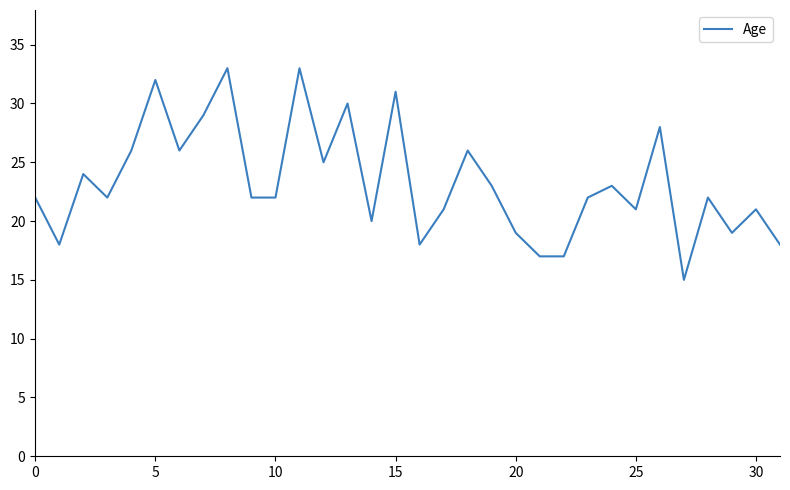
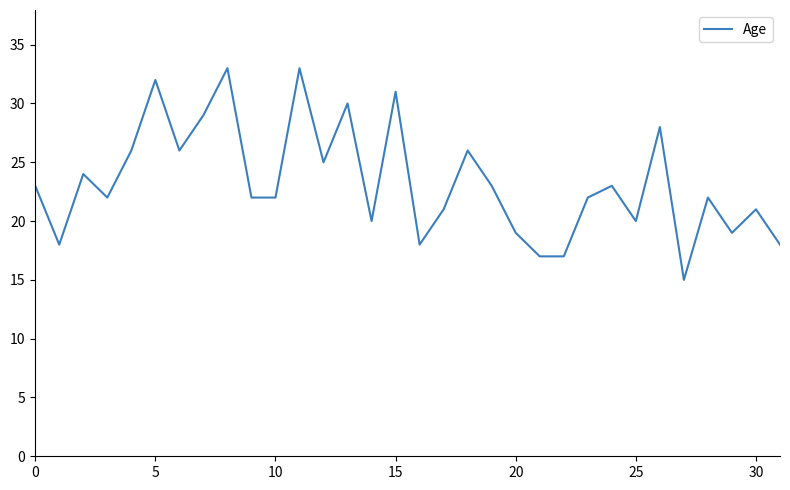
  {
-   "0": 22,
+   "0": 23,
    "5": 32,
    "10": 22,
    "15": 31,
    "20": 19,
-   "25": 21,
+   "25": 20,
    "30": 21
  }
